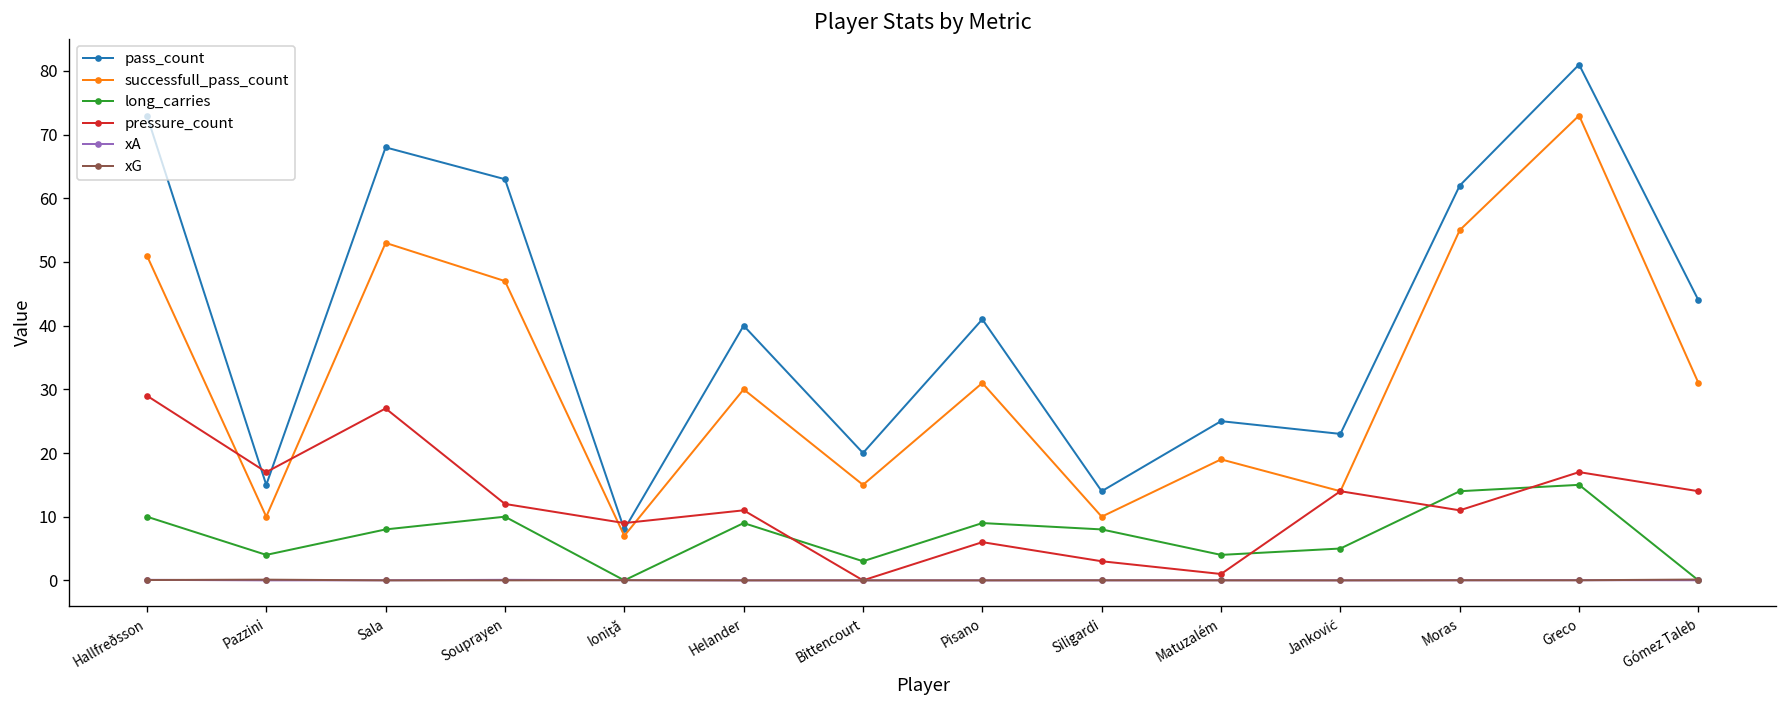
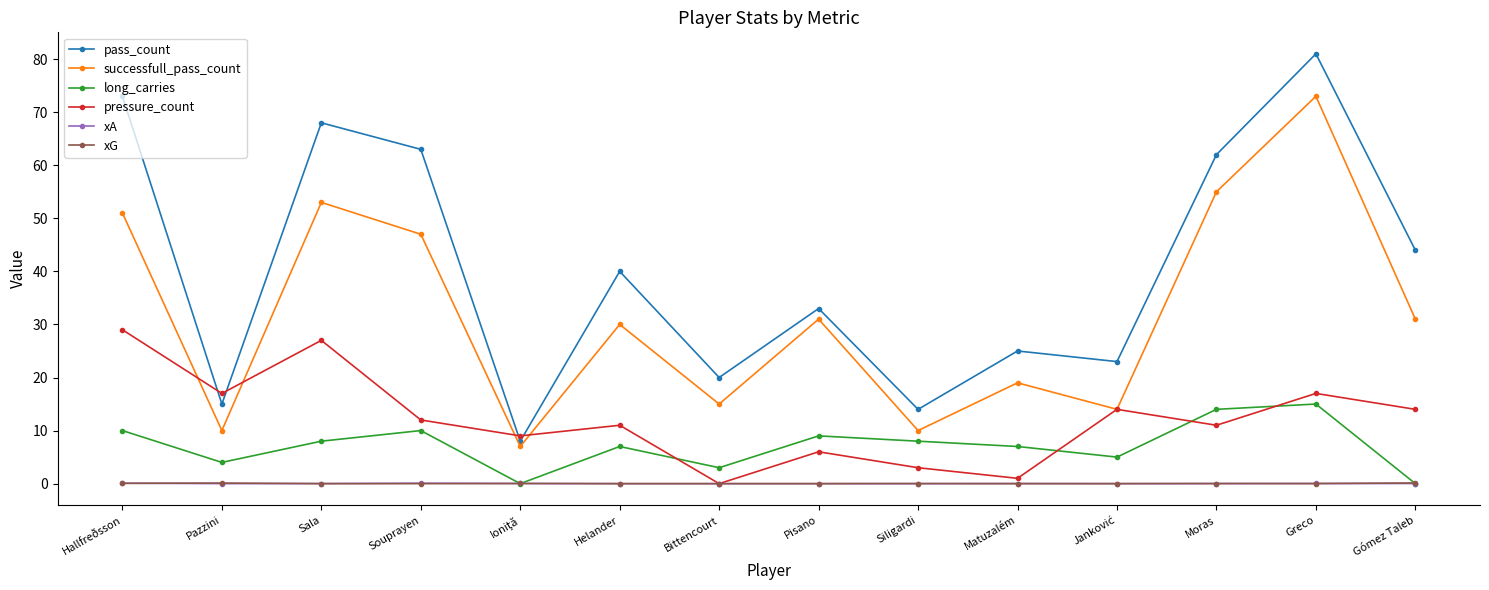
  {
    "pass_count": {
      "Pazzini": 15,
      "Sala": 68,
      "Souprayen": 63,
      "Ioniţă": 8,
      "Helander": 40,
      "Bittencourt": 20,
-     "Pisano": 41,
+     "Pisano": 33,
      "Siligardi": 14,
      "Matuzalém": 25,
      "Janković": 23,
      "Moras": 62,
      "Greco": 81,
      "Gómez Taleb": 44
    },
    "successfull_pass_count": {
      "Hallfreðsson": 51,
      "Pazzini": 10,
      "Sala": 53,
      "Souprayen": 47,
      "Ioniţă": 7,
      "Helander": 30,
      "Bittencourt": 15,
      "Pisano": 31,
      "Siligardi": 10,
      "Matuzalém": 19,
      "Moras": 55,
      "Greco": 73,
      "Gómez Taleb": 31
    },
    "long_carries": {
      "Hallfreðsson": 10,
      "Pazzini": 4,
      "Sala": 8,
      "Souprayen": 10,
-     "Helander": 9,
+     "Helander": 7,
      "Bittencourt": 3,
      "Pisano": 9,
      "Siligardi": 8,
-     "Matuzalém": 4,
+     "Matuzalém": 7,
      "Janković": 5,
      "Moras": 14,
      "Greco": 15
    },
    "pressure_count": {
      "Hallfreðsson": 29,
      "Pazzini": 17,
      "Sala": 27,
      "Souprayen": 12,
      "Ioniţă": 9,
      "Helander": 11,
      "Pisano": 6,
      "Siligardi": 3,
      "Matuzalém": 1,
      "Moras": 11,
      "Greco": 17,
      "Gómez Taleb": 14
    }
  }
